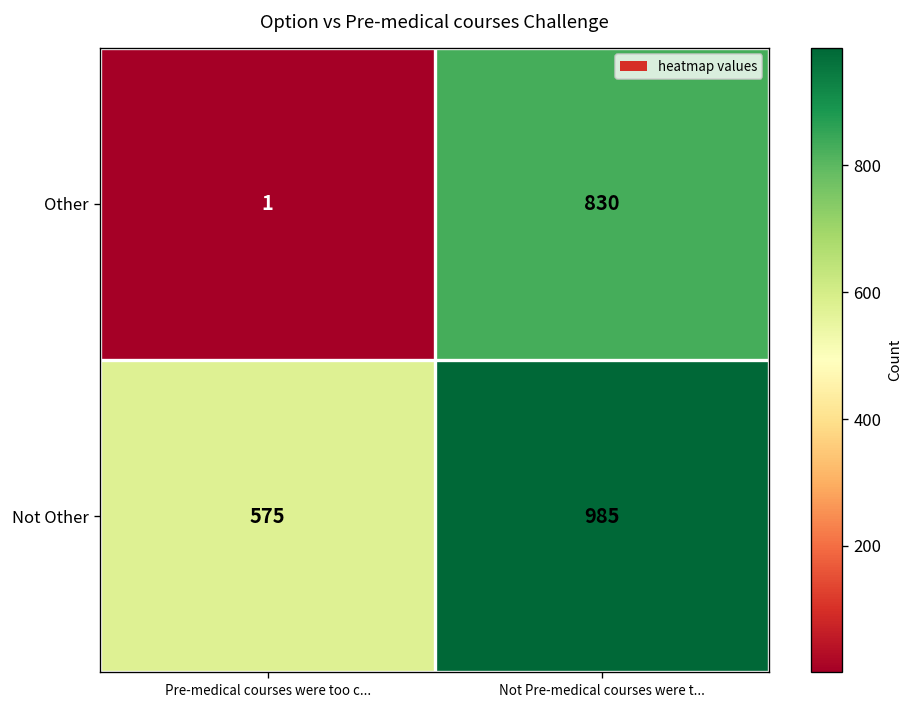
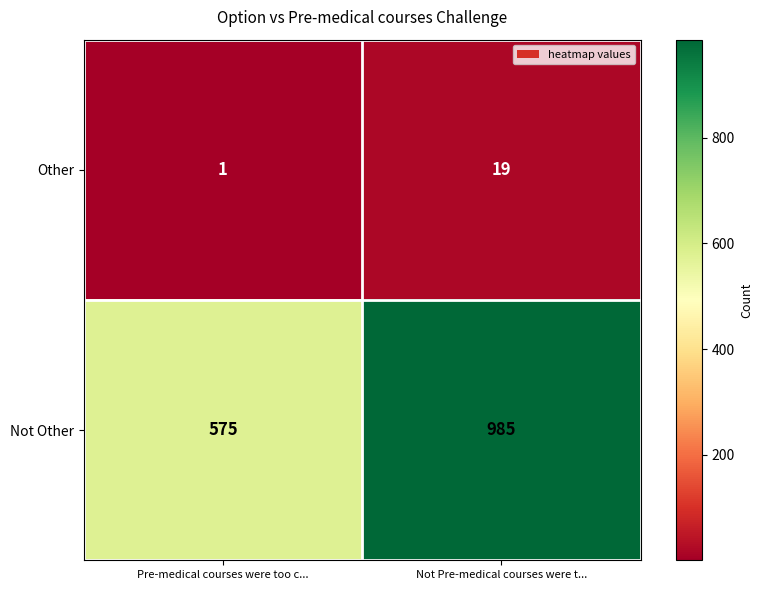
  {
    "Other": {
      "Pre-medical courses were too c...": 1,
-     "Not Pre-medical courses were t...": 830
+     "Not Pre-medical courses were t...": 19
    },
    "Not Other": {
      "Pre-medical courses were too c...": 575,
      "Not Pre-medical courses were t...": 985
    }
  }
